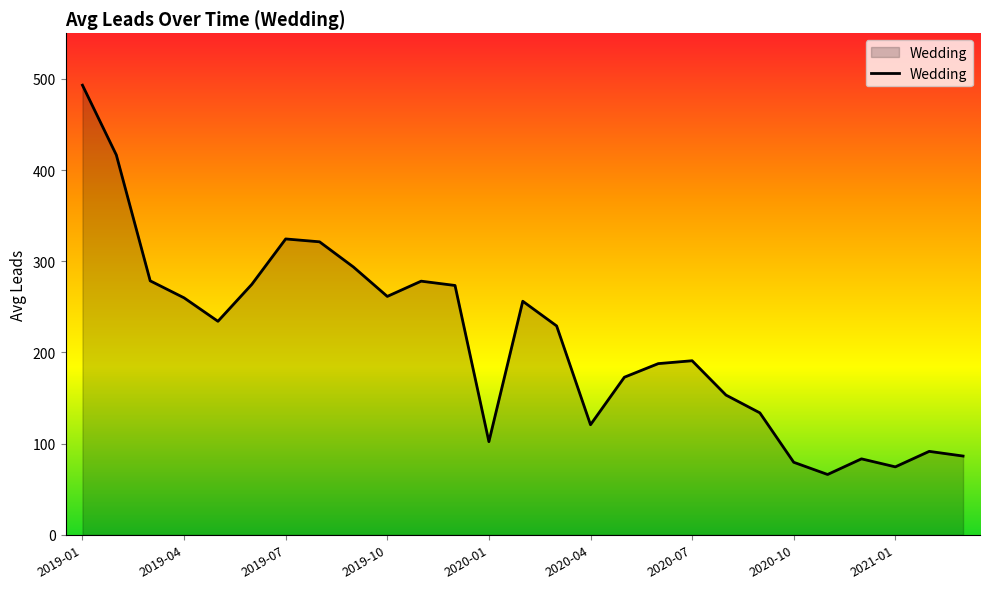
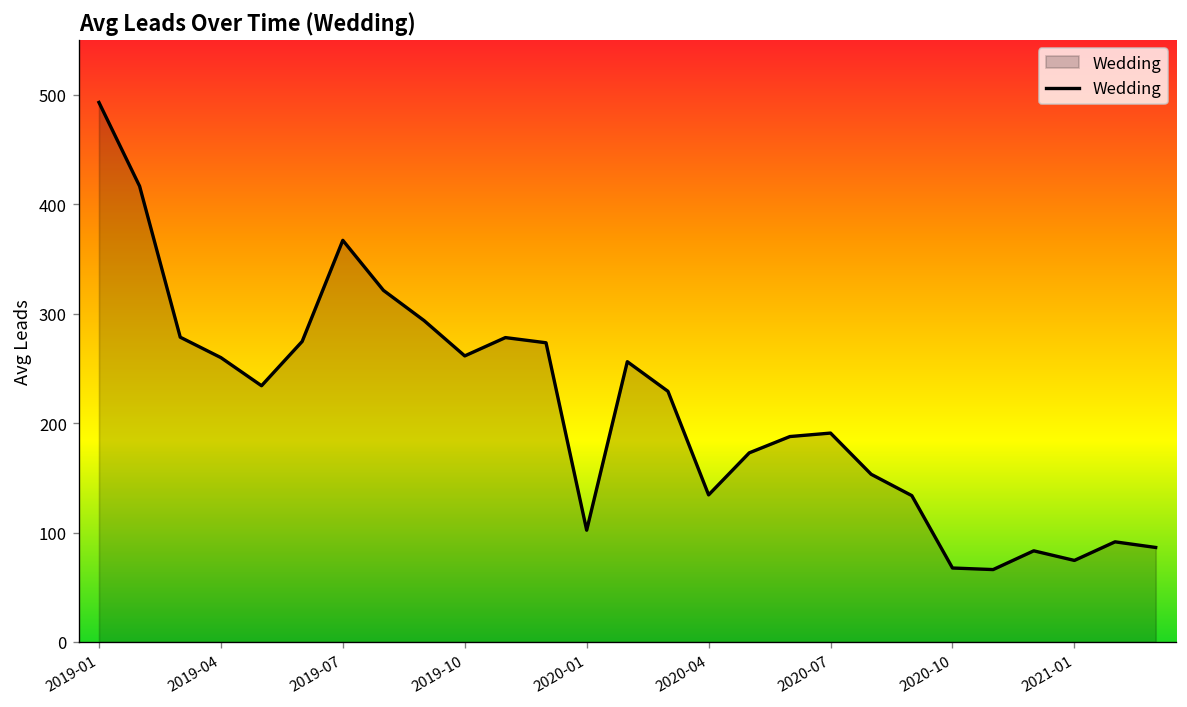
  {
    "2019-01": 490,
    "2019-04": 260,
-   "2019-07": 320,
+   "2019-07": 370,
    "2019-10": 260,
    "2020-01": 100,
-   "2020-04": 120,
+   "2020-04": 130,
    "2020-07": 190,
-   "2020-10": 80,
+   "2020-10": 70,
    "2021-01": 70
  }
